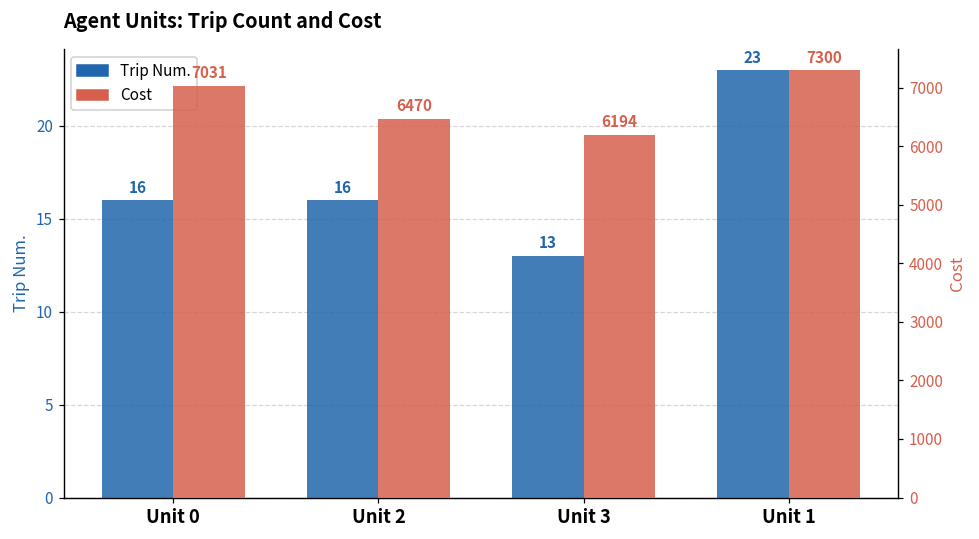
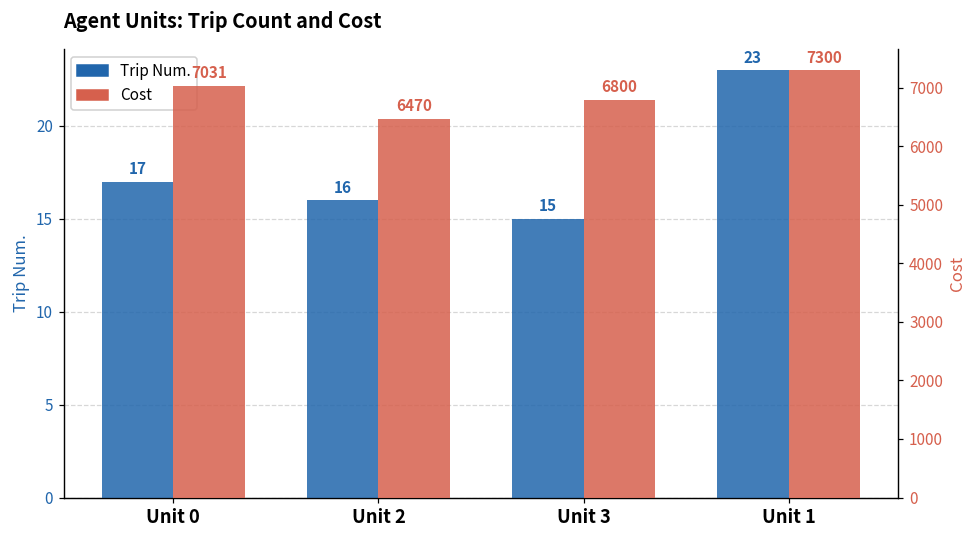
  {
    "Trip Num.": {
-     "Unit 0": 16,
+     "Unit 0": 17,
      "Unit 2": 16,
-     "Unit 3": 13,
+     "Unit 3": 15,
      "Unit 1": 23
    },
    "Cost": {
      "Unit 2": 6470,
-     "Unit 3": 6194,
+     "Unit 3": 6800,
      "Unit 1": 7300
    }
  }
